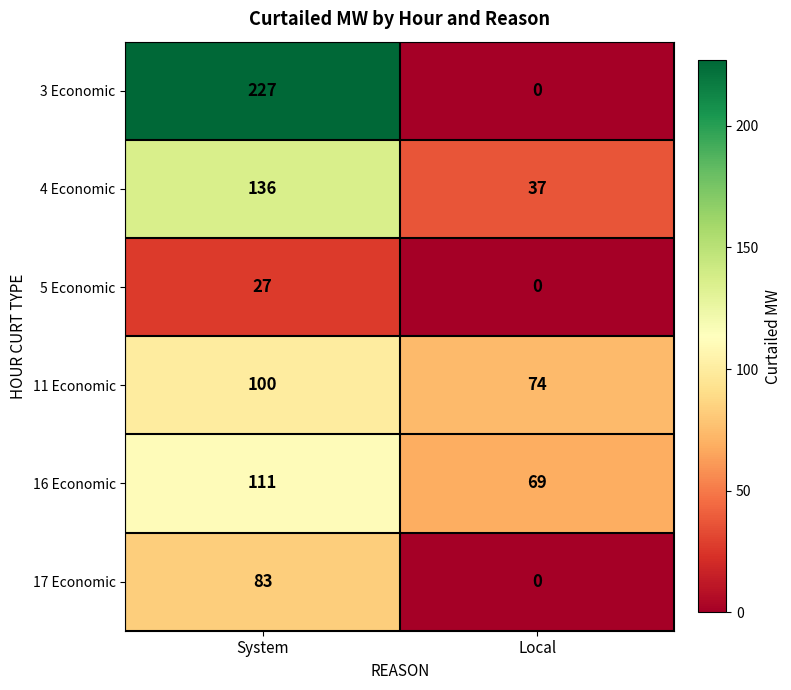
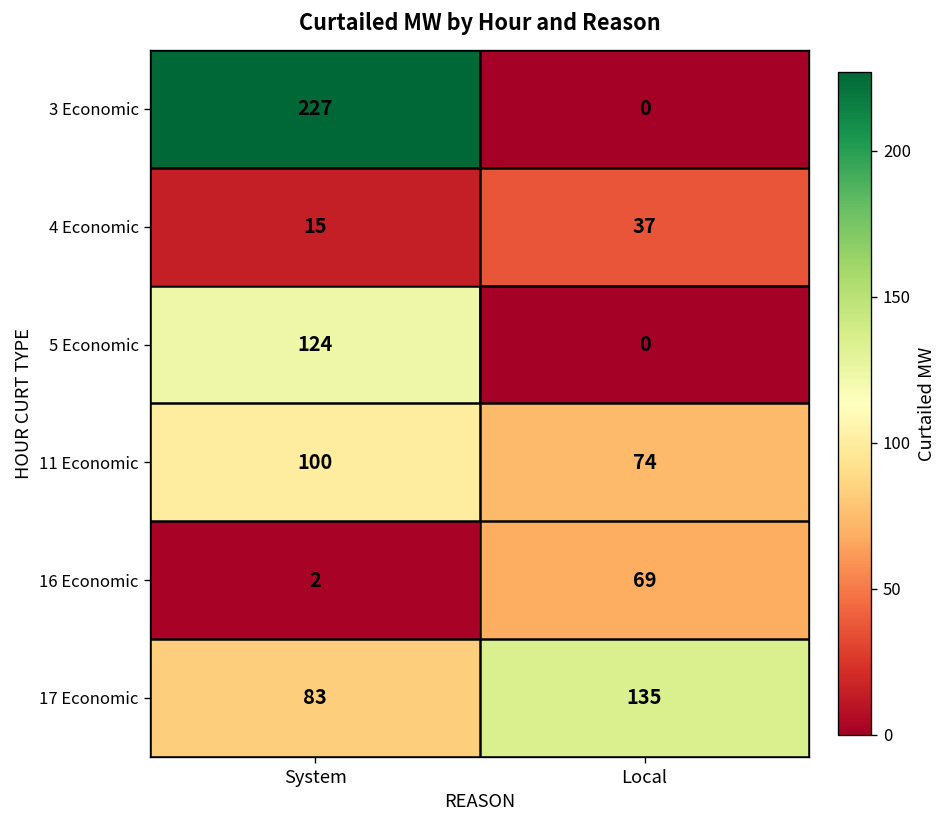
  {
    "3 Economic": {
      "System": 227,
      "Local": 0
    },
    "4 Economic": {
-     "System": 136,
+     "System": 15,
      "Local": 37
    },
    "5 Economic": {
-     "System": 27,
+     "System": 124,
      "Local": 0
    },
    "11 Economic": {
      "System": 100,
      "Local": 74
    },
    "16 Economic": {
-     "System": 111,
+     "System": 2,
      "Local": 69
    },
    "17 Economic": {
      "System": 83,
-     "Local": 0
+     "Local": 135
    }
  }
